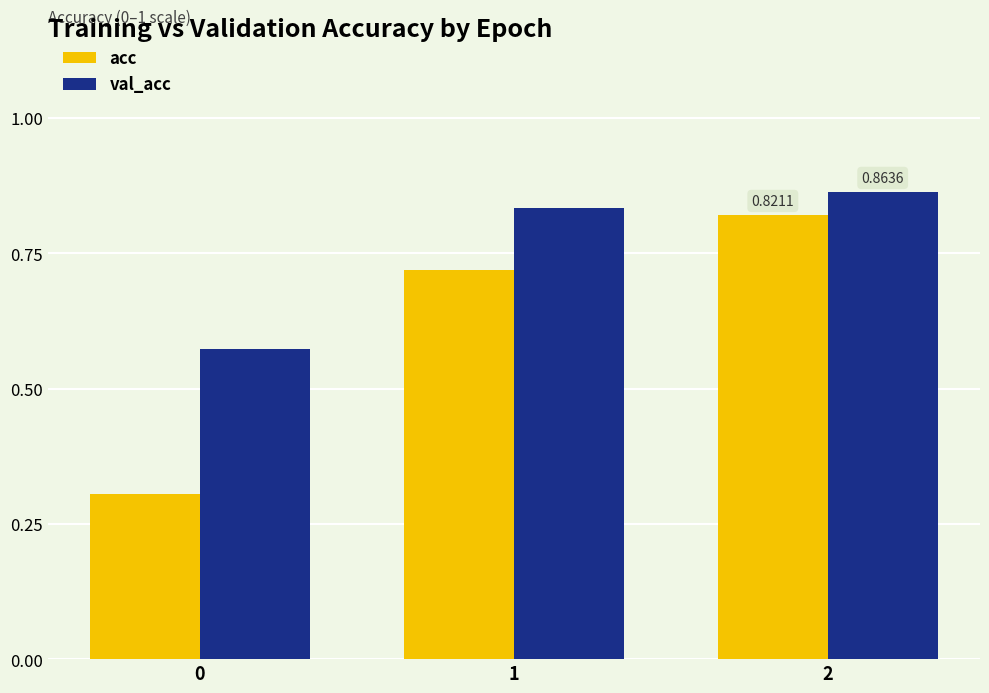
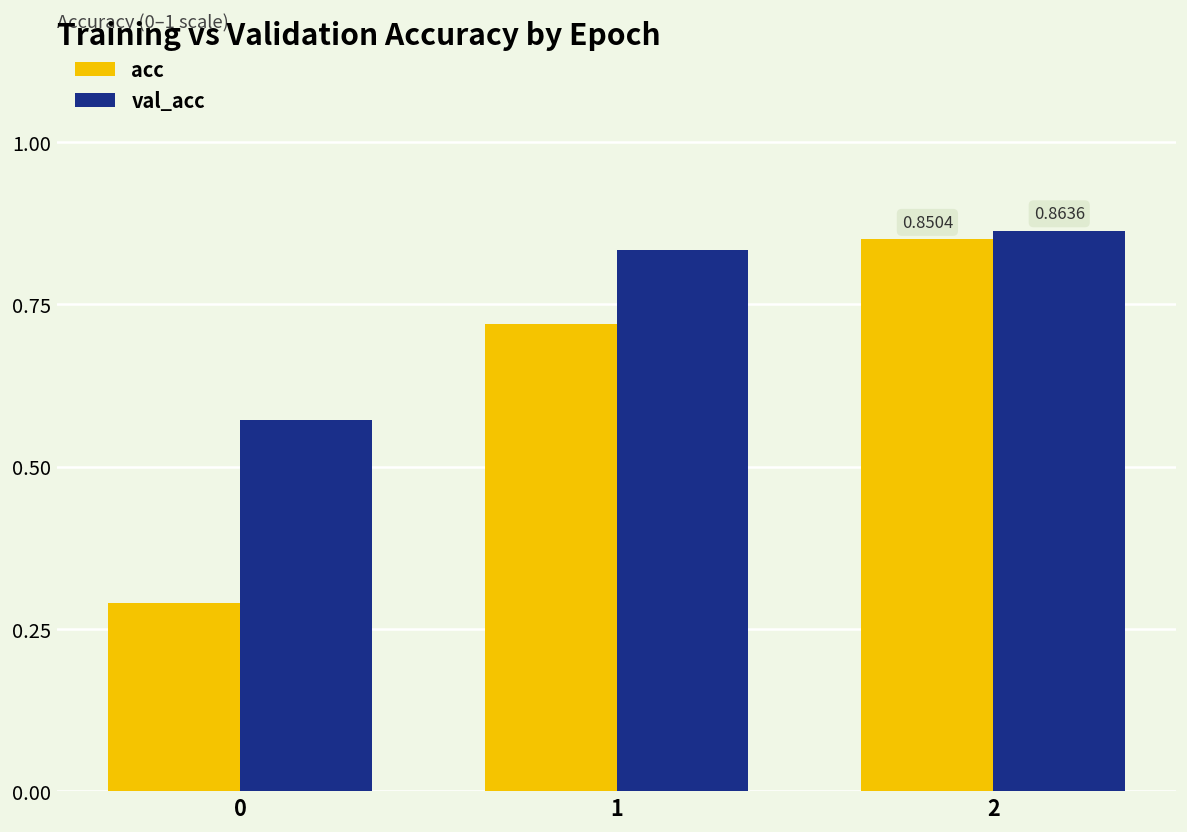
  {
    "acc": {
-     "0": 0.31,
-     "2": 0.8211
+     "0": 0.29,
+     "2": 0.8504
    },
    "val_acc": {
      "0": 0.57,
      "1": 0.83
    }
  }
